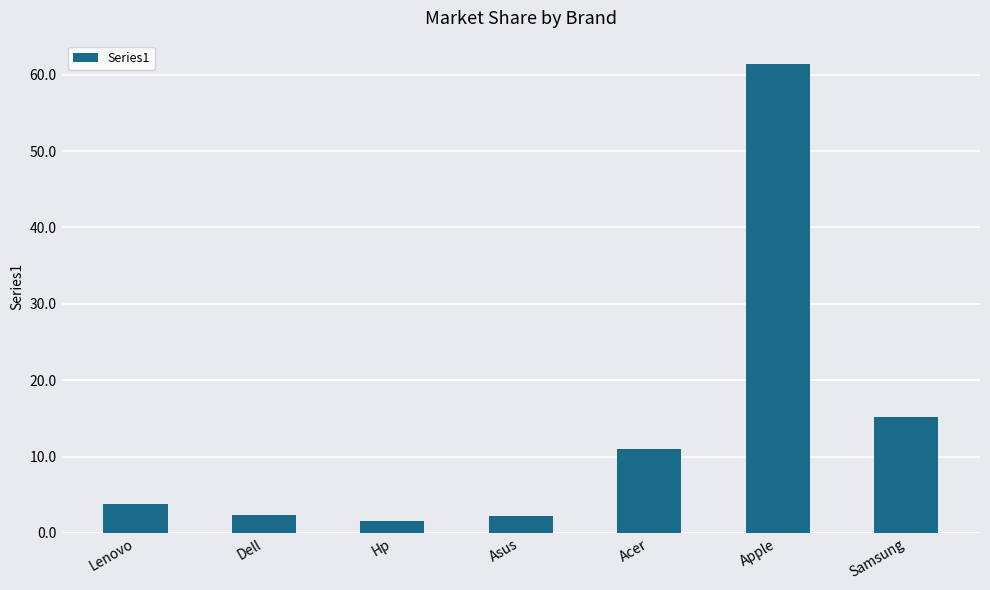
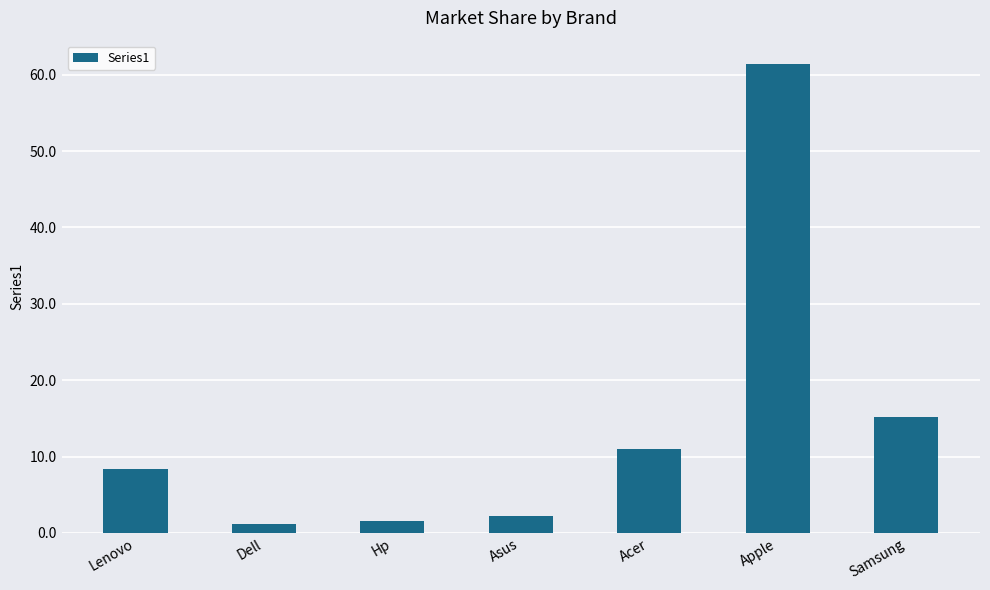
  {
-   "Lenovo": 4,
-   "Dell": 2,
+   "Lenovo": 8,
+   "Dell": 1,
    "Hp": 2,
    "Asus": 2,
    "Acer": 11,
    "Apple": 61,
    "Samsung": 15
  }
